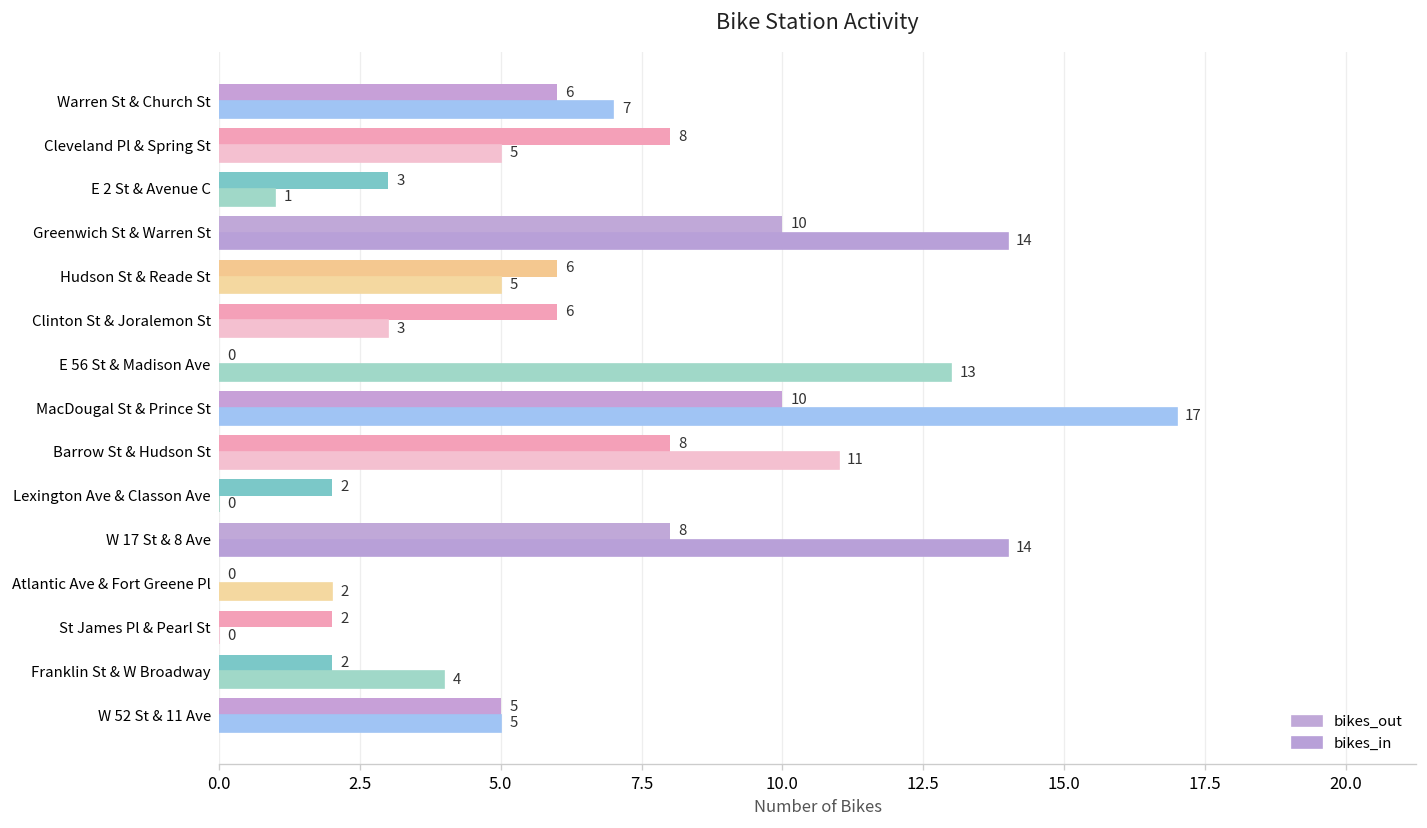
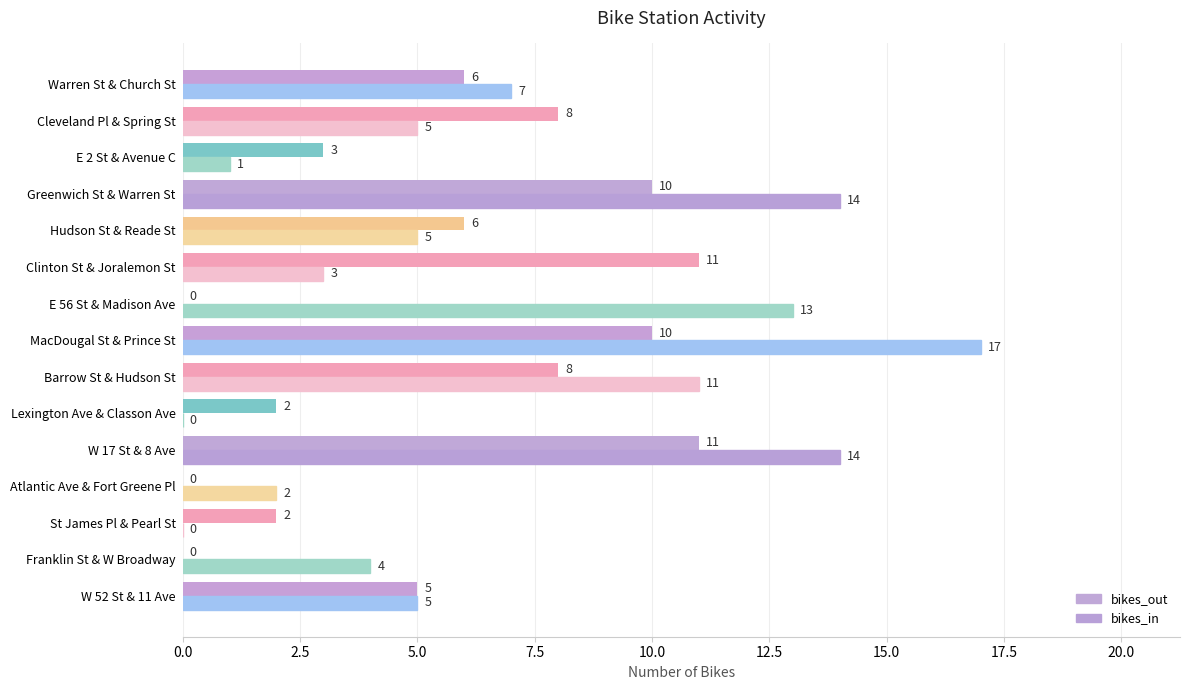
  {
    "bikes_out": {
      "Warren St & Church St": 6,
      "Cleveland Pl & Spring St": 8,
      "E 2 St & Avenue C": 3,
      "Greenwich St & Warren St": 10,
      "Hudson St & Reade St": 6,
-     "Clinton St & Joralemon St": 6,
+     "Clinton St & Joralemon St": 11,
      "E 56 St & Madison Ave": 0,
      "MacDougal St & Prince St": 10,
      "Barrow St & Hudson St": 8,
      "Lexington Ave & Classon Ave": 2,
-     "W 17 St & 8 Ave": 8,
+     "W 17 St & 8 Ave": 11,
      "Atlantic Ave & Fort Greene Pl": 0,
      "St James Pl & Pearl St": 2,
-     "Franklin St & W Broadway": 2,
+     "Franklin St & W Broadway": 0,
      "W 52 St & 11 Ave": 5
    }
  }
